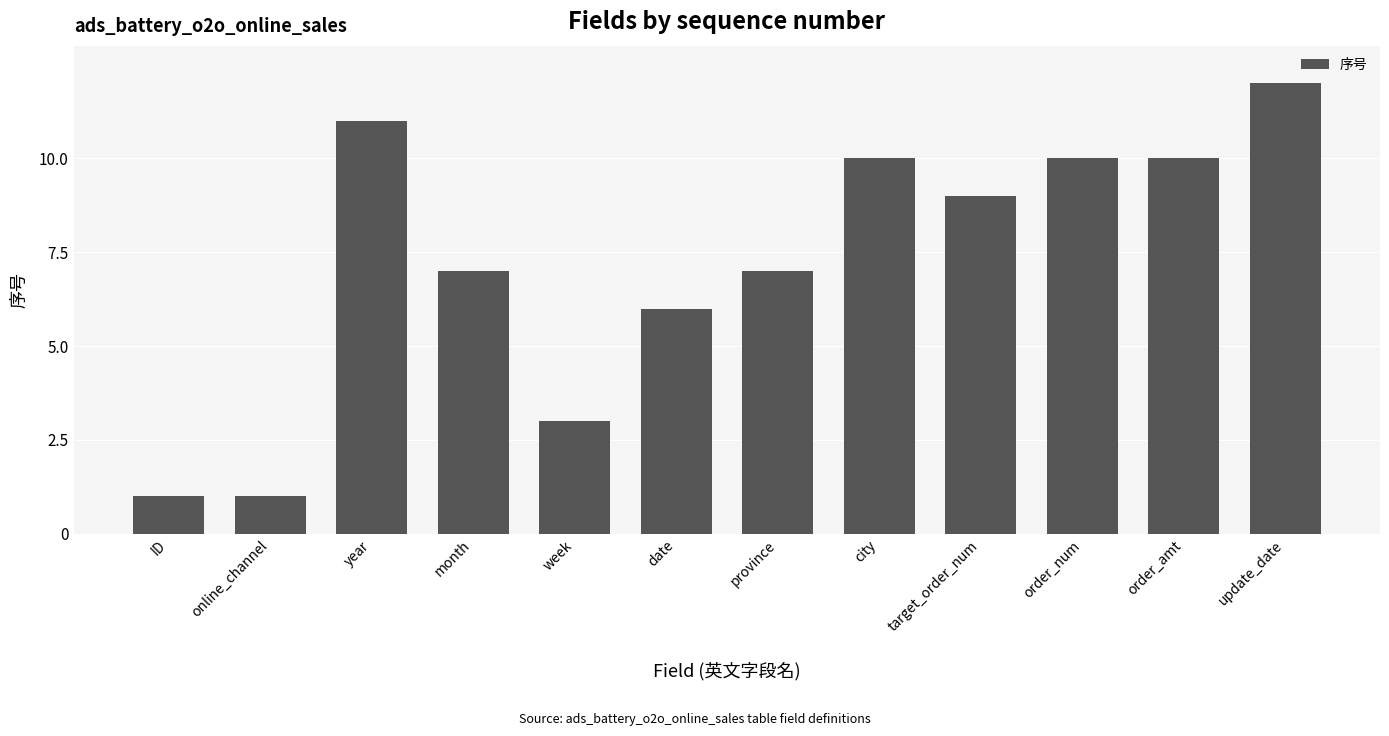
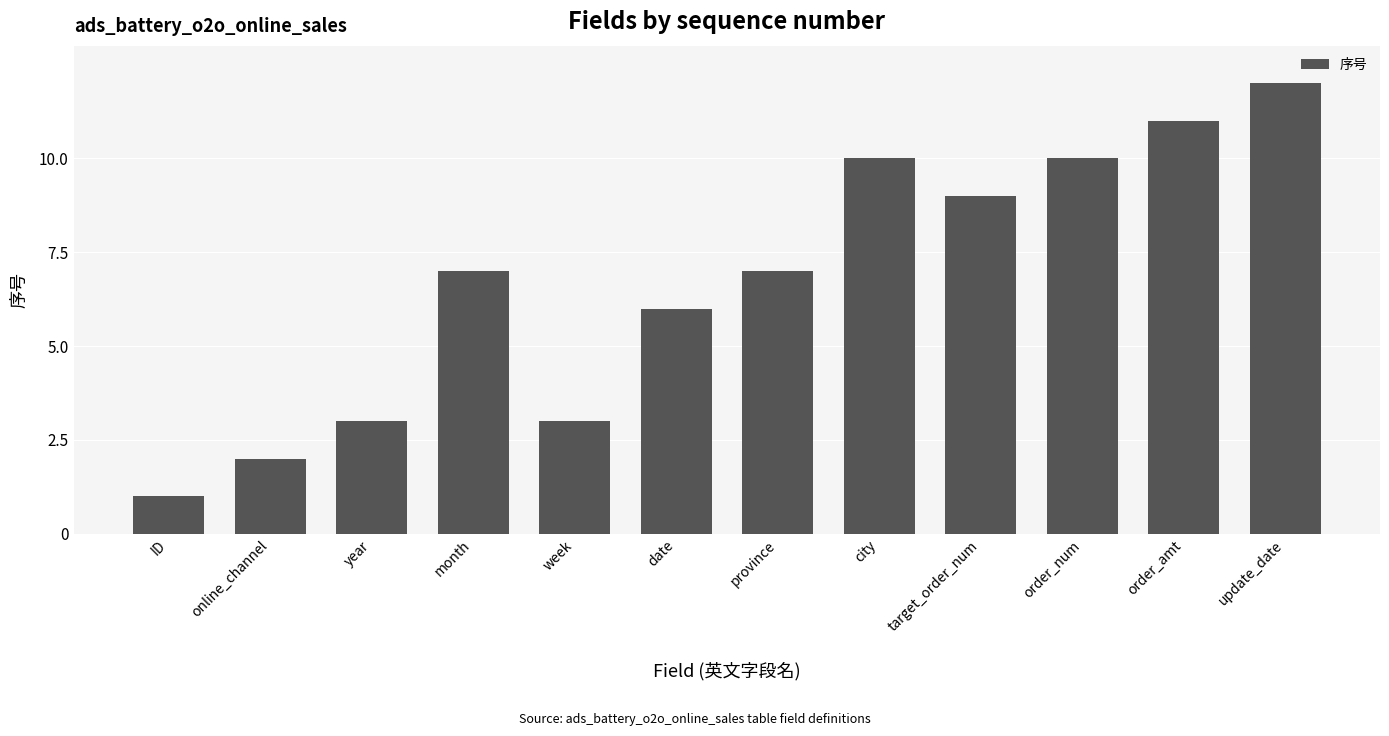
  {
    "ID": 1,
-   "online_channel": 1,
-   "year": 11,
+   "online_channel": 2,
+   "year": 3,
    "month": 7,
    "week": 3,
    "date": 6,
    "province": 7,
    "city": 10,
    "target_order_num": 9,
    "order_num": 10,
-   "order_amt": 10,
+   "order_amt": 11,
    "update_date": 12
  }
